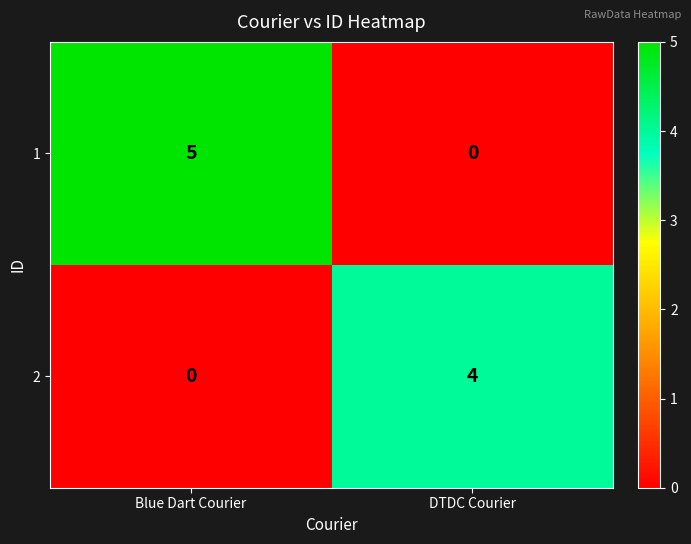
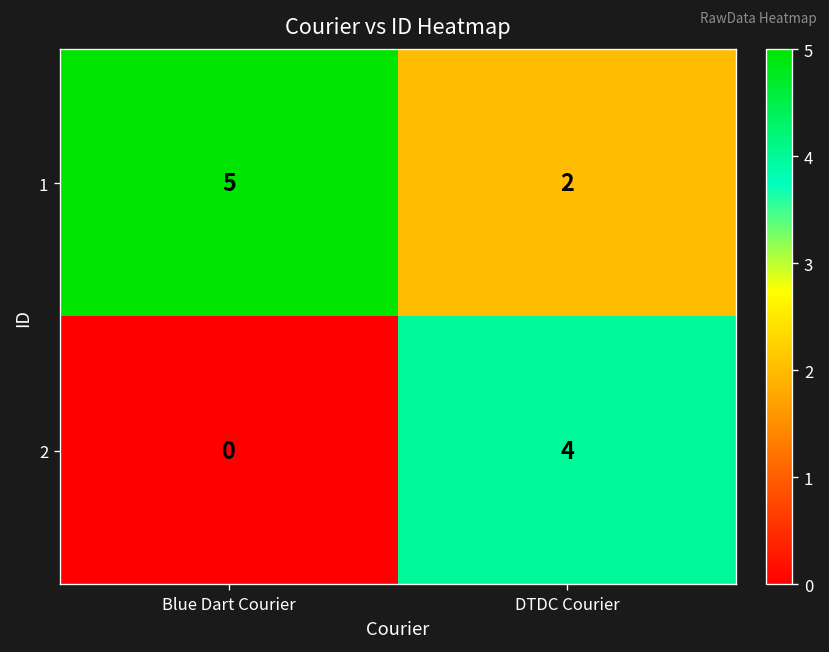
  {
    "1": {
      "Blue Dart Courier": 5,
-     "DTDC Courier": 0
+     "DTDC Courier": 2
    },
    "2": {
      "Blue Dart Courier": 0,
      "DTDC Courier": 4
    }
  }
